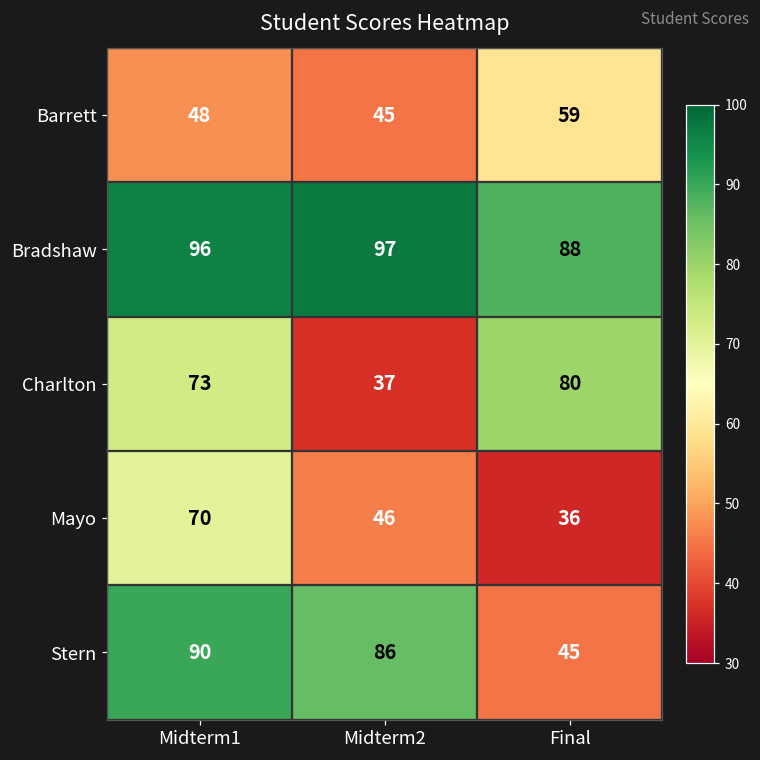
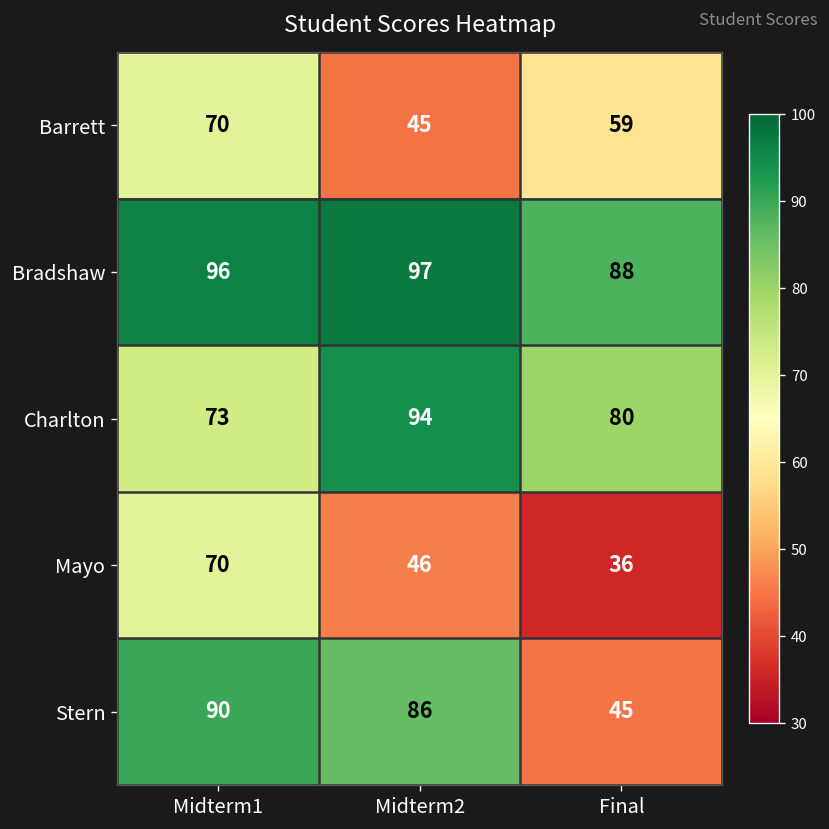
  {
    "Barrett": {
-     "Midterm1": 48,
+     "Midterm1": 70,
      "Midterm2": 45,
      "Final": 59
    },
    "Bradshaw": {
      "Midterm1": 96,
      "Midterm2": 97,
      "Final": 88
    },
    "Charlton": {
      "Midterm1": 73,
-     "Midterm2": 37,
+     "Midterm2": 94,
      "Final": 80
    },
    "Mayo": {
      "Midterm1": 70,
      "Midterm2": 46,
      "Final": 36
    },
    "Stern": {
      "Midterm1": 90,
      "Midterm2": 86,
      "Final": 45
    }
  }
